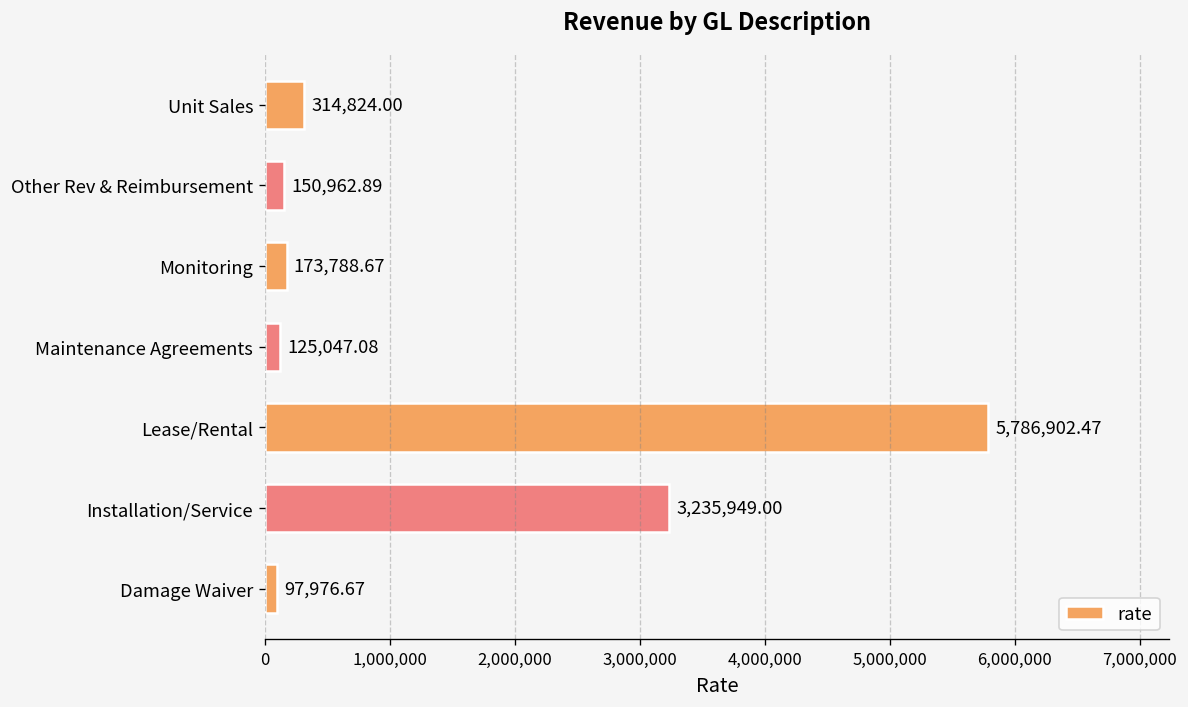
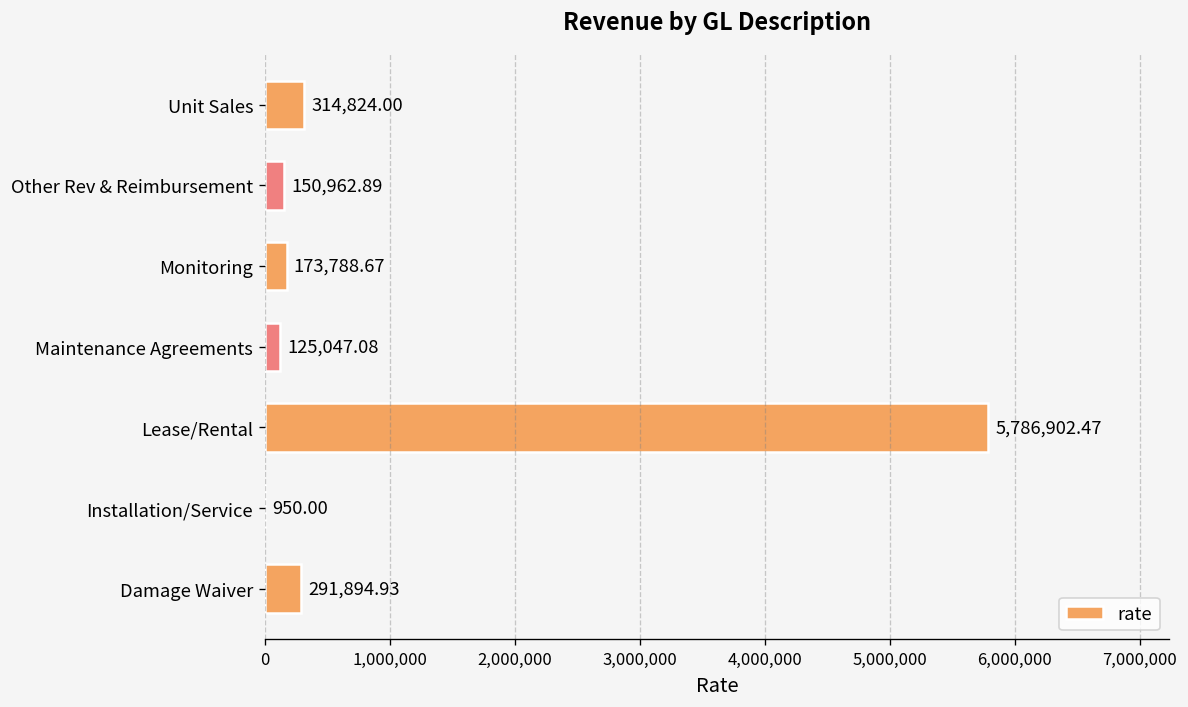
  {
    "Unit Sales": "314,824.00",
    "Other Rev & Reimbursement": "150,962.89",
    "Monitoring": "173,788.67",
    "Maintenance Agreements": "125,047.08",
    "Lease/Rental": "5,786,902.47",
-   "Installation/Service": "3,235,949.00",
-   "Damage Waiver": "97,976.67"
+   "Installation/Service": "950.00",
+   "Damage Waiver": "291,894.93"
  }
